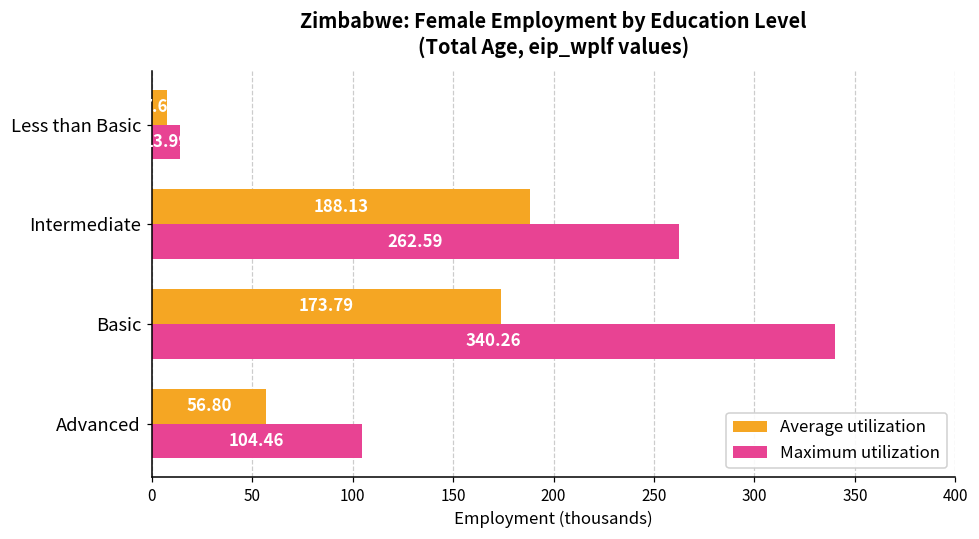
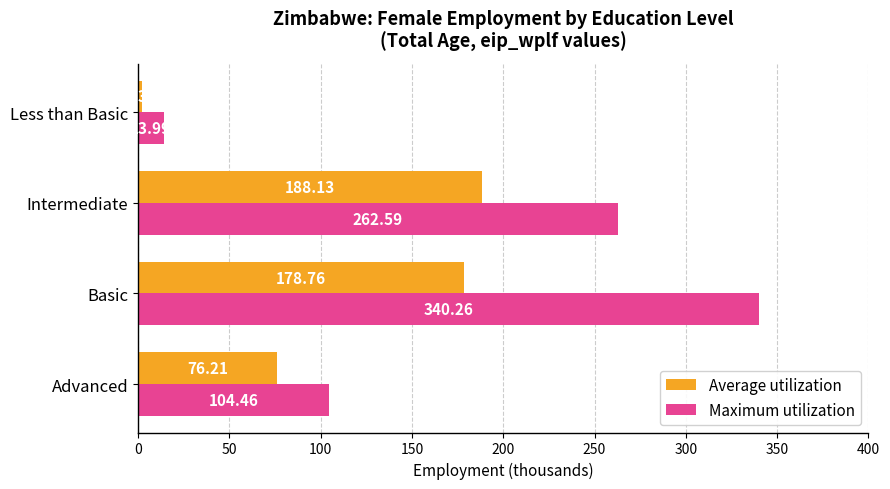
  {
    "Average utilization": {
-     "Less than Basic": 8,
+     "Less than Basic": 2,
      "Intermediate": 188.13,
-     "Basic": 173.79,
-     "Advanced": 56.80
+     "Basic": 178.76,
+     "Advanced": 76.21
    },
    "Maximum utilization": {
      "Less than Basic": 13.99,
      "Intermediate": 262.59,
      "Basic": 340.26,
      "Advanced": 104.46
    }
  }
